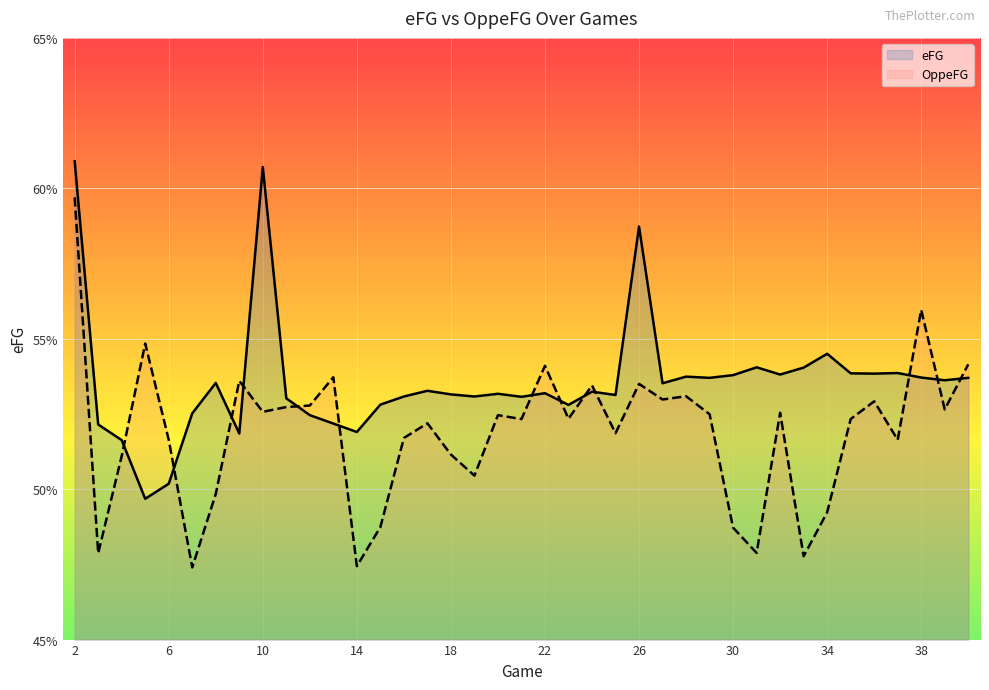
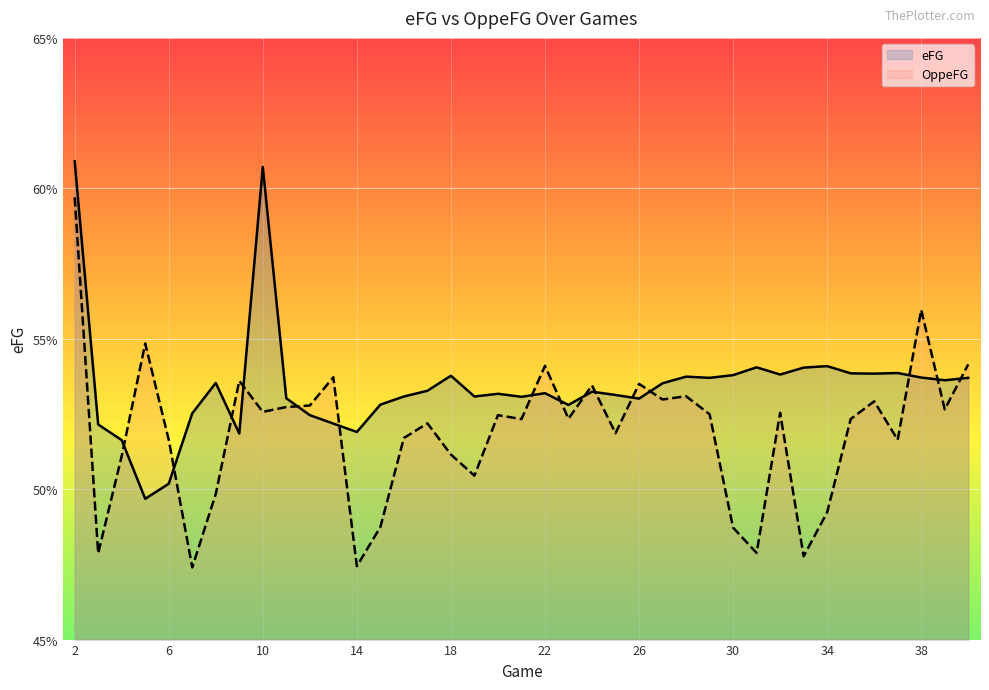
  {
    "eFG": {
      "2": "60.9%",
      "6": "50.2%",
      "10": "60.7%",
      "14": "51.9%",
-     "18": "53.2%",
+     "18": "53.8%",
      "22": "53.2%",
-     "26": "58.7%",
+     "26": "53.0%",
      "30": "53.8%",
-     "34": "54.5%",
+     "34": "54.1%",
      "38": "53.7%"
    },
    "OppeFG": {
      "2": "59.7%",
      "6": "51.6%",
      "10": "52.6%",
      "14": "47.4%",
      "18": "51.2%",
      "22": "54.1%",
      "26": "53.5%",
      "30": "48.7%",
      "34": "49.2%",
      "38": "56.0%"
    }
  }
